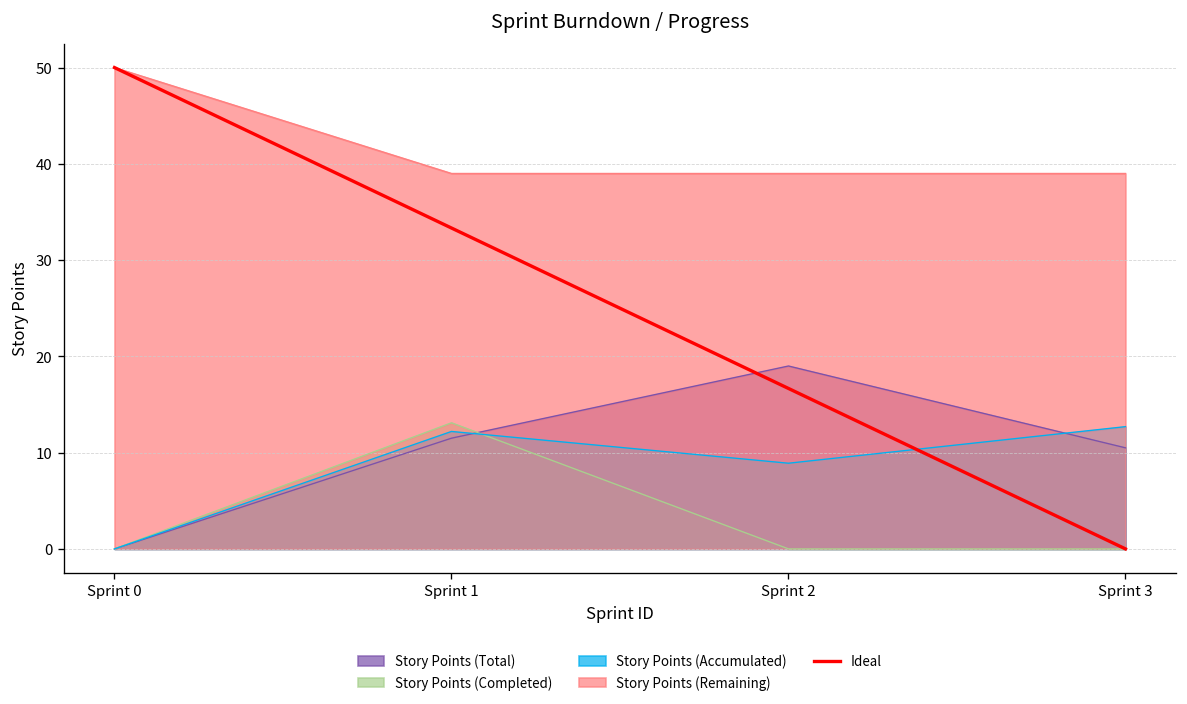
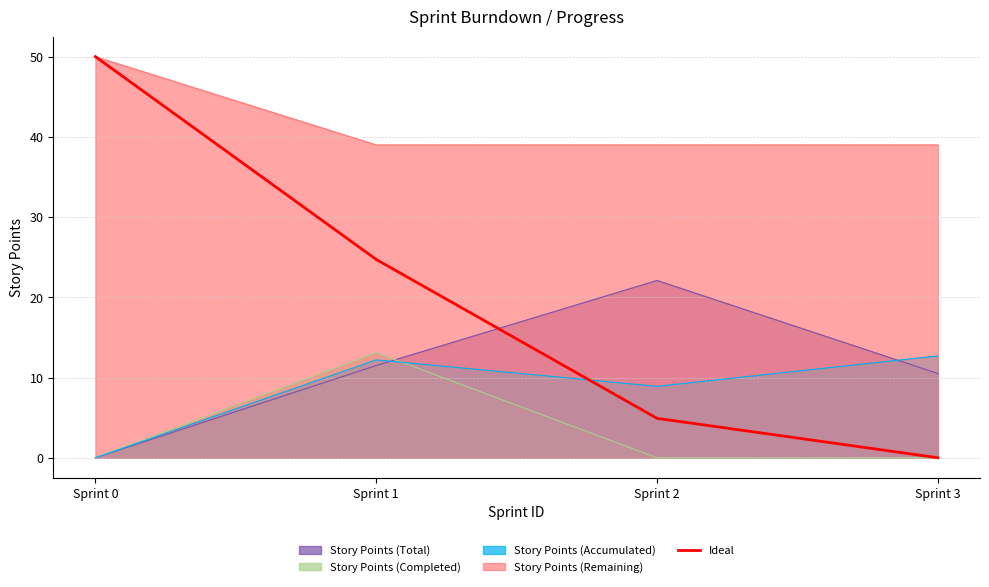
  {
    "Story Points (Total)": {
      "Sprint 1": 12,
-     "Sprint 2": 19,
+     "Sprint 2": 22,
      "Sprint 3": 11
    },
    "Story Points (Completed)": {
      "Sprint 1": 13,
      "Sprint 2": 0
    },
    "Story Points (Accumulated)": {
      "Sprint 1": 12,
      "Sprint 2": 9,
      "Sprint 3": 13
    },
    "Story Points (Remaining)": {
      "Sprint 1": 39,
      "Sprint 2": 39,
      "Sprint 3": 39
    },
    "Ideal": {
-     "Sprint 1": 33,
-     "Sprint 2": 17
+     "Sprint 1": 25,
+     "Sprint 2": 5
    }
  }
